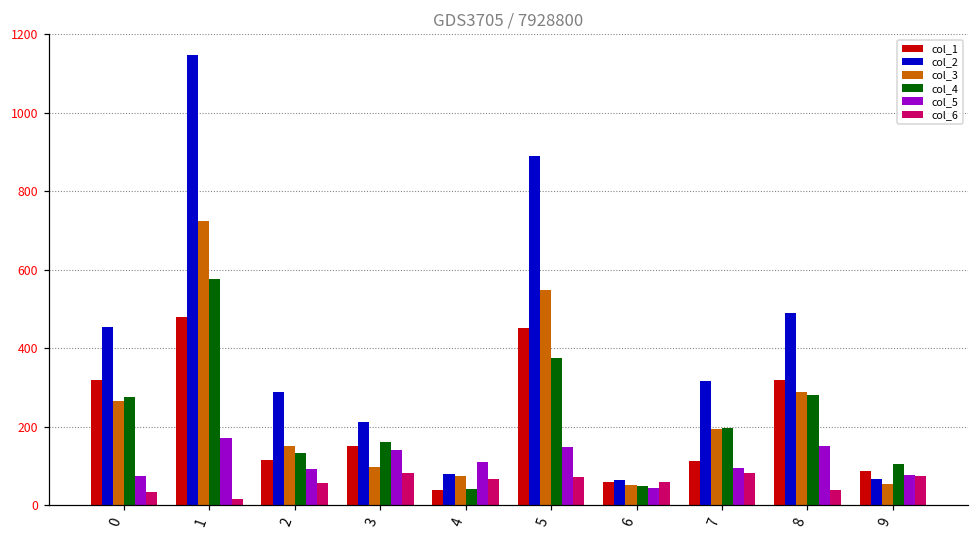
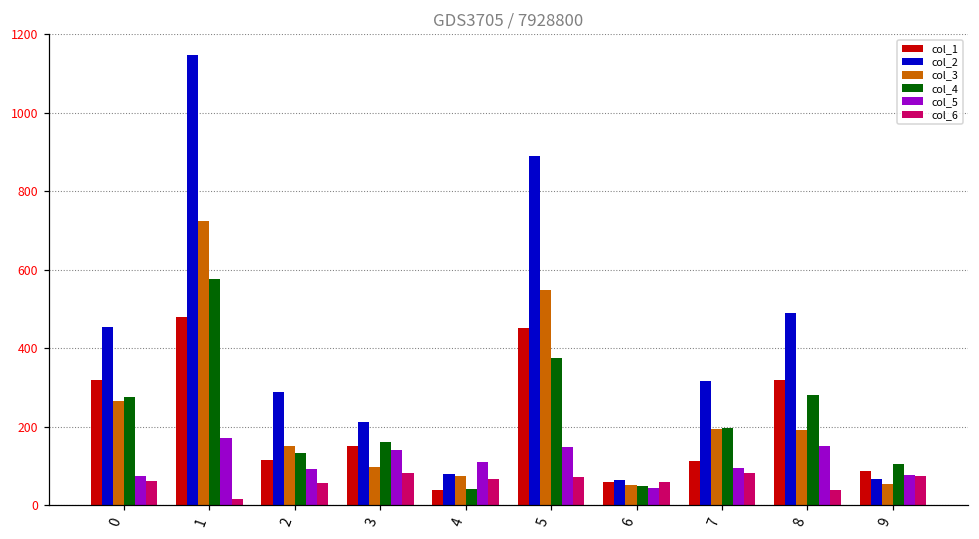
  {
    "col_1": {
      "0": 320,
      "1": 480,
      "2": 120,
      "3": 150,
      "4": 40,
      "5": 450,
      "6": 60,
      "7": 110,
      "8": 320,
      "9": 90
    },
    "col_2": {
      "0": 460,
      "1": 1150,
      "2": 290,
      "3": 210,
      "4": 80,
      "5": 890,
      "6": 60,
      "7": 320,
      "8": 490,
      "9": 70
    },
    "col_3": {
      "0": 270,
      "1": 730,
      "2": 150,
      "3": 100,
      "4": 80,
      "5": 550,
      "6": 50,
      "7": 190,
-     "8": 290,
+     "8": 190,
      "9": 60
    },
    "col_4": {
      "0": 280,
      "1": 580,
      "2": 130,
      "3": 160,
      "4": 40,
      "5": 380,
      "6": 50,
      "7": 200,
      "8": 280,
      "9": 100
    },
    "col_5": {
      "0": 70,
      "1": 170,
      "2": 90,
      "3": 140,
      "4": 110,
      "5": 150,
      "6": 50,
      "7": 100,
      "8": 150,
      "9": 80
    },
    "col_6": {
-     "0": 30,
+     "0": 60,
      "1": 20,
      "2": 60,
      "3": 80,
      "4": 70,
      "5": 70,
      "6": 60,
      "7": 80,
      "8": 40,
      "9": 70
    }
  }
